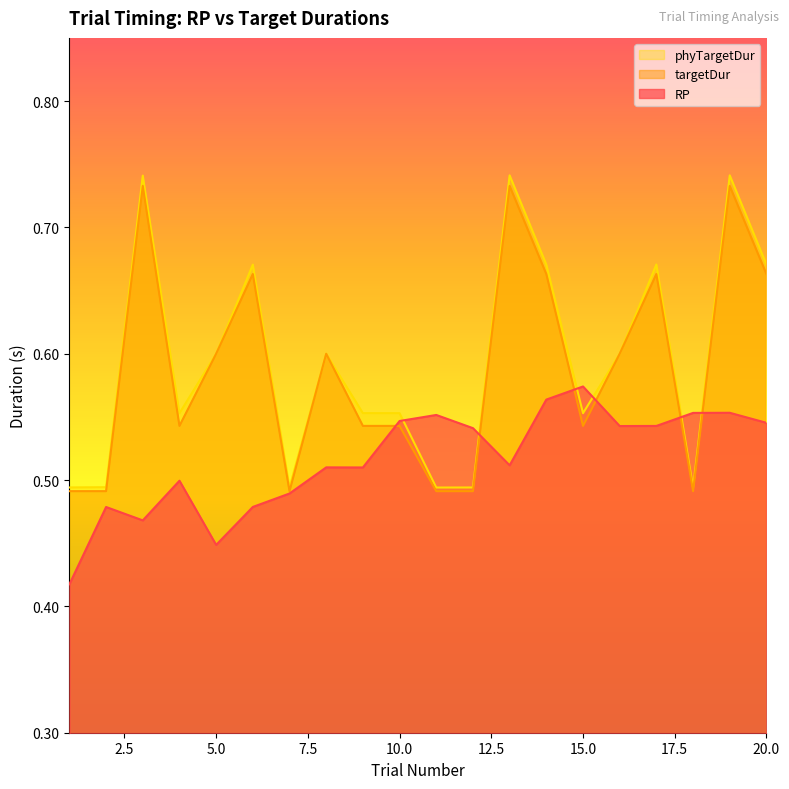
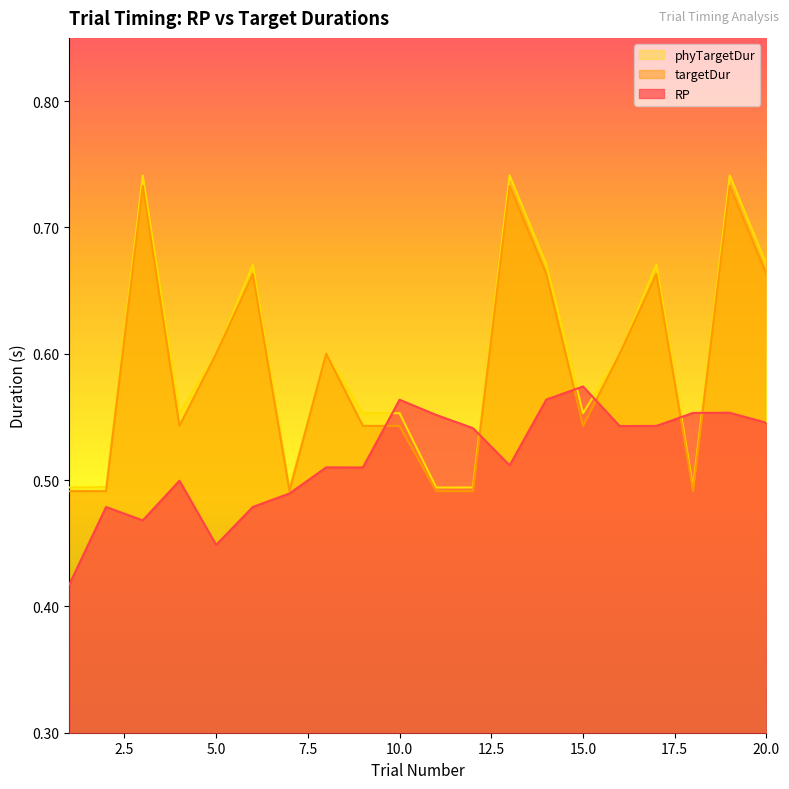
  {
    "RP": {
      "5.0": 0.449,
-     "10.0": 0.547,
+     "10.0": 0.564,
      "15.0": 0.574,
      "20.0": 0.545
    }
  }
